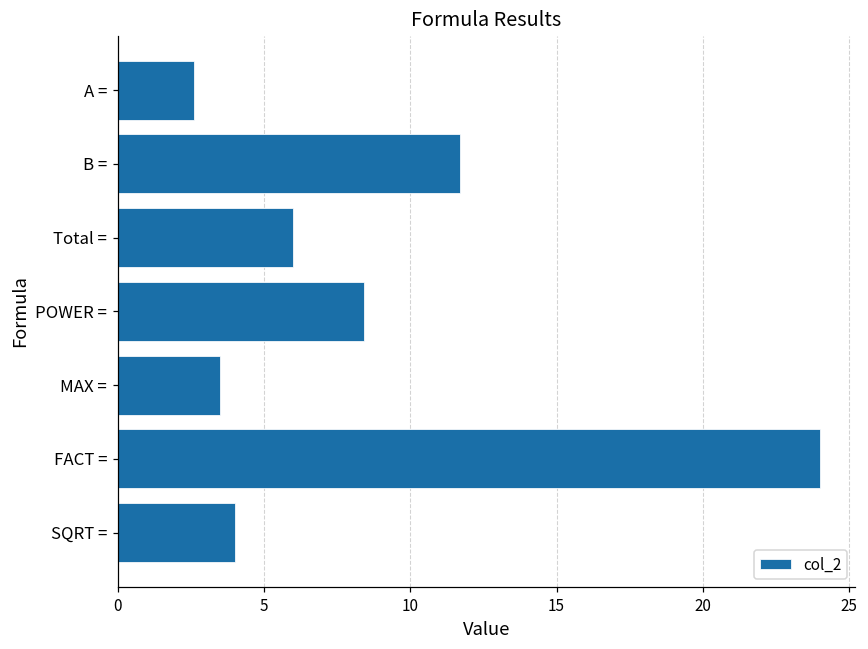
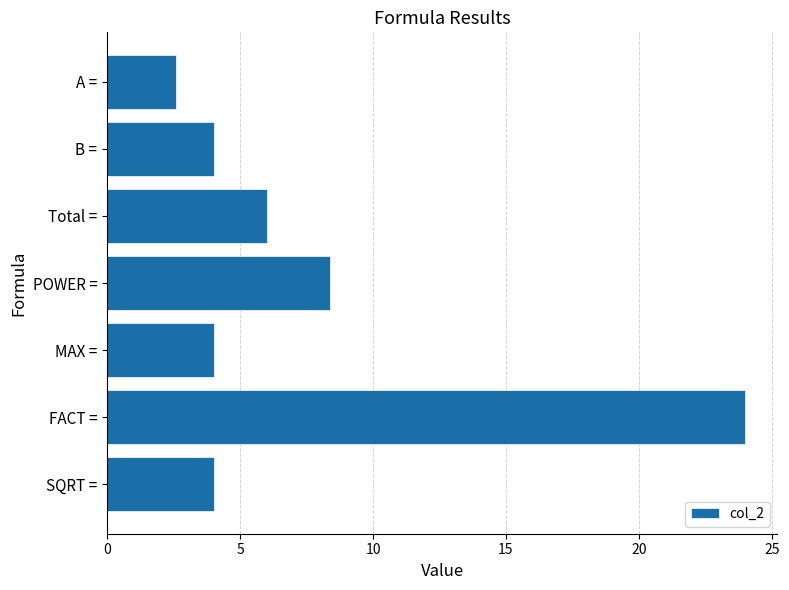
  {
    "A =": 2.6,
-   "B =": 11.7,
+   "B =": 4.0,
    "Total =": 6.0,
    "POWER =": 8.4,
-   "MAX =": 3.5,
+   "MAX =": 4.0,
    "FACT =": 24.0,
    "SQRT =": 4.0
  }
